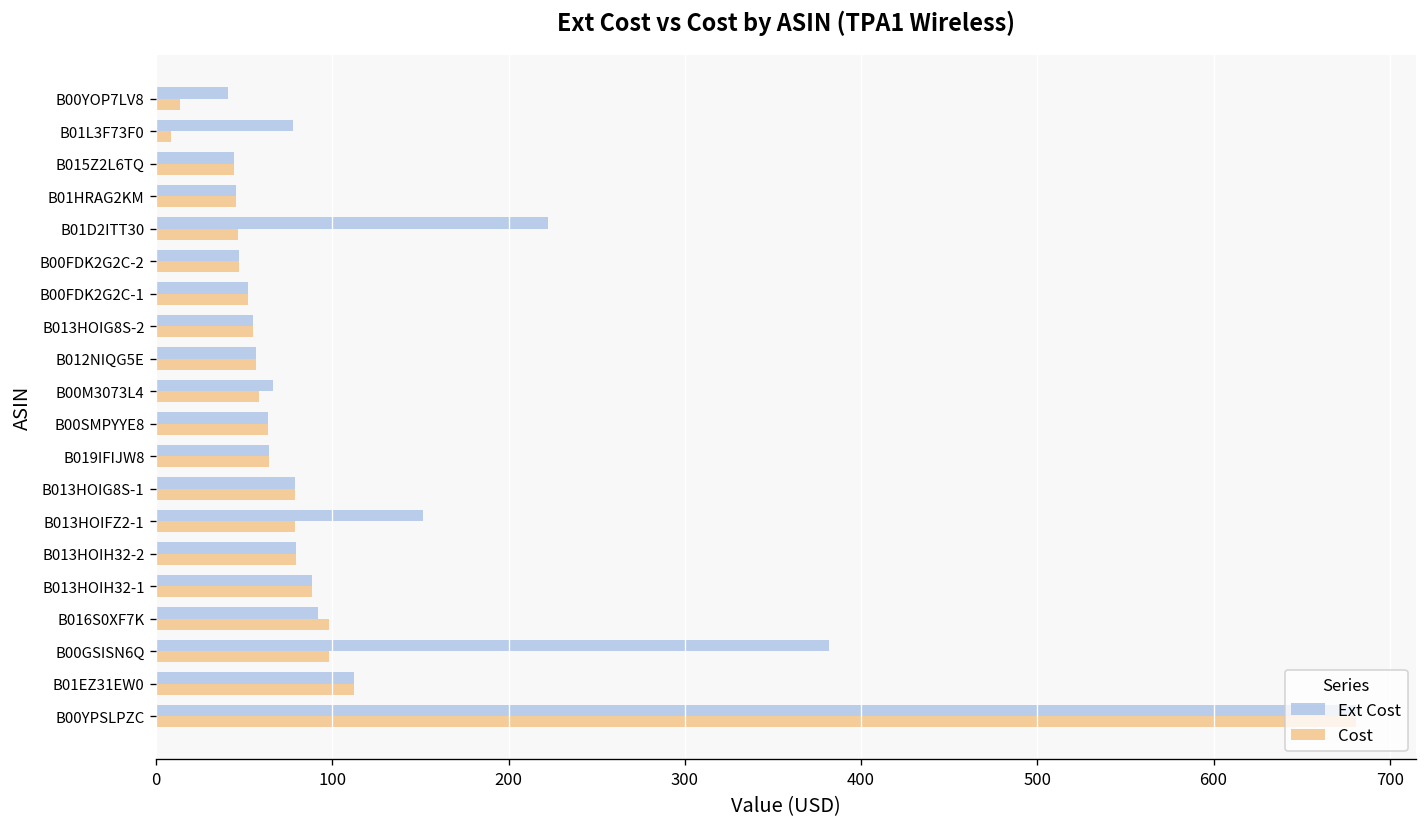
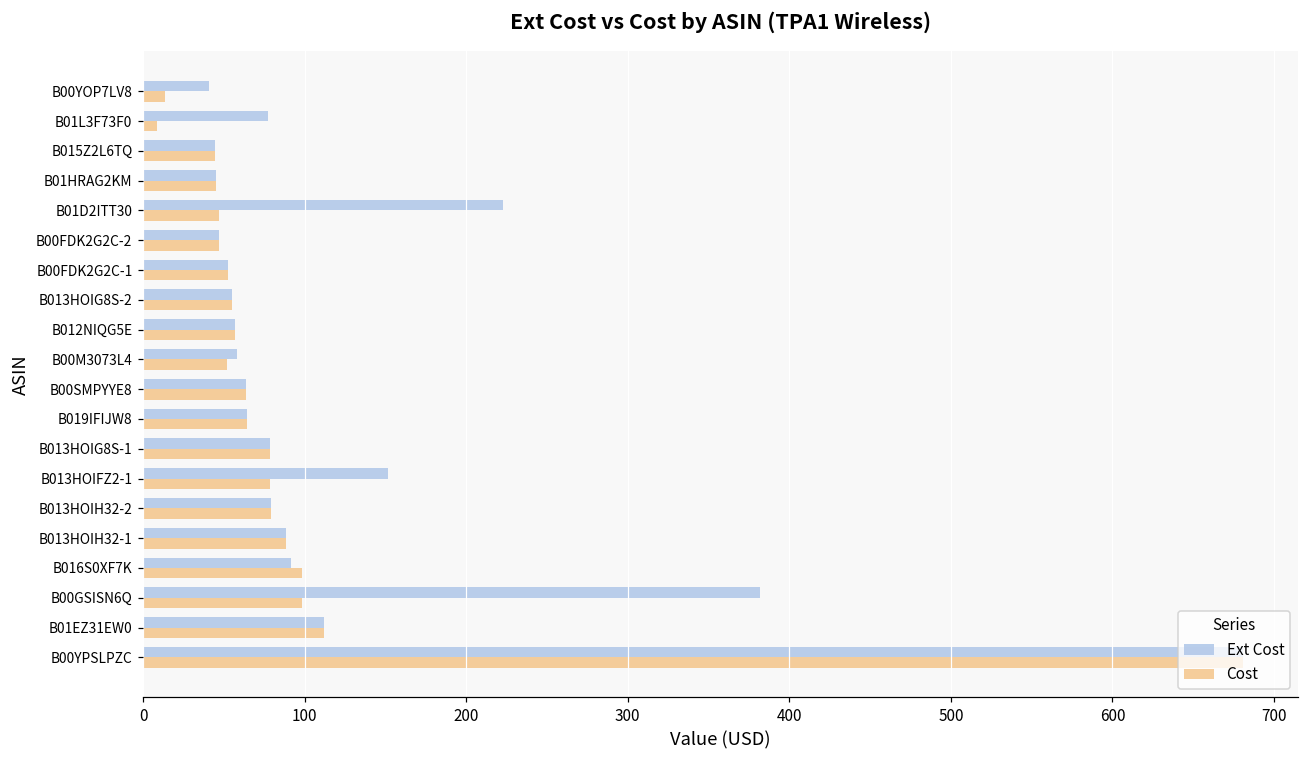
  {
    "Ext Cost": {
      "B00YOP7LV8": 41,
      "B01L3F73F0": 78,
      "B015Z2L6TQ": 44,
      "B01HRAG2KM": 45,
      "B01D2ITT30": 223,
      "B00FDK2G2C-2": 47,
      "B00FDK2G2C-1": 52,
      "B013HOIG8S-2": 55,
      "B012NIQG5E": 57,
-     "B00M3073L4": 67,
+     "B00M3073L4": 58,
      "B00SMPYYE8": 63,
      "B019IFIJW8": 64,
      "B013HOIG8S-1": 79,
      "B013HOIFZ2-1": 152,
      "B013HOIH32-2": 79,
      "B013HOIH32-1": 89,
      "B016S0XF7K": 92,
      "B00GSISN6Q": 382,
      "B01EZ31EW0": 112
    },
    "Cost": {
      "B00YOP7LV8": 14,
      "B01L3F73F0": 9,
      "B015Z2L6TQ": 44,
      "B01HRAG2KM": 45,
      "B01D2ITT30": 47,
      "B00FDK2G2C-2": 47,
      "B00FDK2G2C-1": 52,
      "B013HOIG8S-2": 55,
      "B012NIQG5E": 57,
-     "B00M3073L4": 58,
+     "B00M3073L4": 52,
      "B00SMPYYE8": 63,
      "B019IFIJW8": 64,
      "B013HOIG8S-1": 79,
      "B013HOIFZ2-1": 79,
      "B013HOIH32-2": 79,
      "B013HOIH32-1": 89,
      "B016S0XF7K": 98,
      "B00GSISN6Q": 98,
      "B01EZ31EW0": 112
    }
  }
